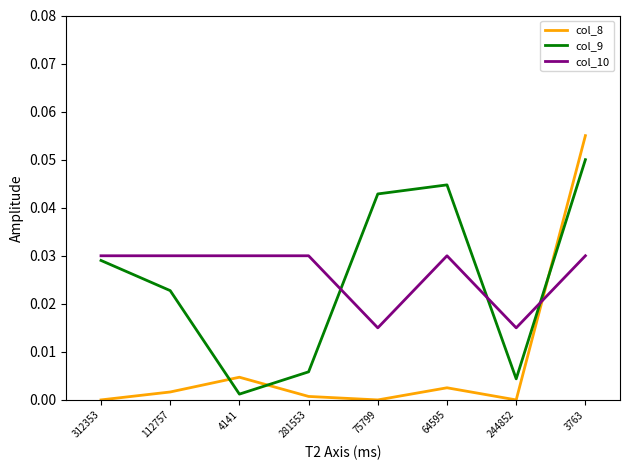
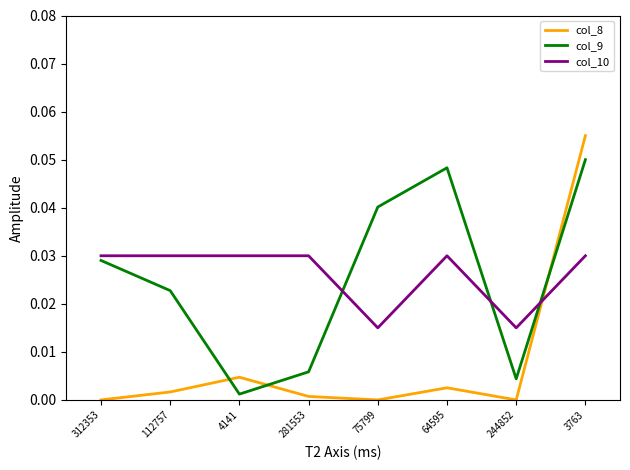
  {
    "col_8": {
      "312353": 0.000,
      "112757": 0.002,
      "4141": 0.005,
      "281553": 0.001,
      "75799": 0.000,
      "64595": 0.003,
      "244852": 0.000,
      "3763": 0.055
    },
    "col_9": {
      "312353": 0.029,
      "112757": 0.023,
      "4141": 0.001,
      "281553": 0.006,
-     "75799": 0.043,
-     "64595": 0.045,
+     "75799": 0.040,
+     "64595": 0.048,
      "244852": 0.004,
      "3763": 0.050
    },
    "col_10": {
      "312353": 0.030,
      "112757": 0.030,
      "4141": 0.030,
      "281553": 0.030,
      "75799": 0.015,
      "64595": 0.030,
      "244852": 0.015,
      "3763": 0.030
    }
  }
